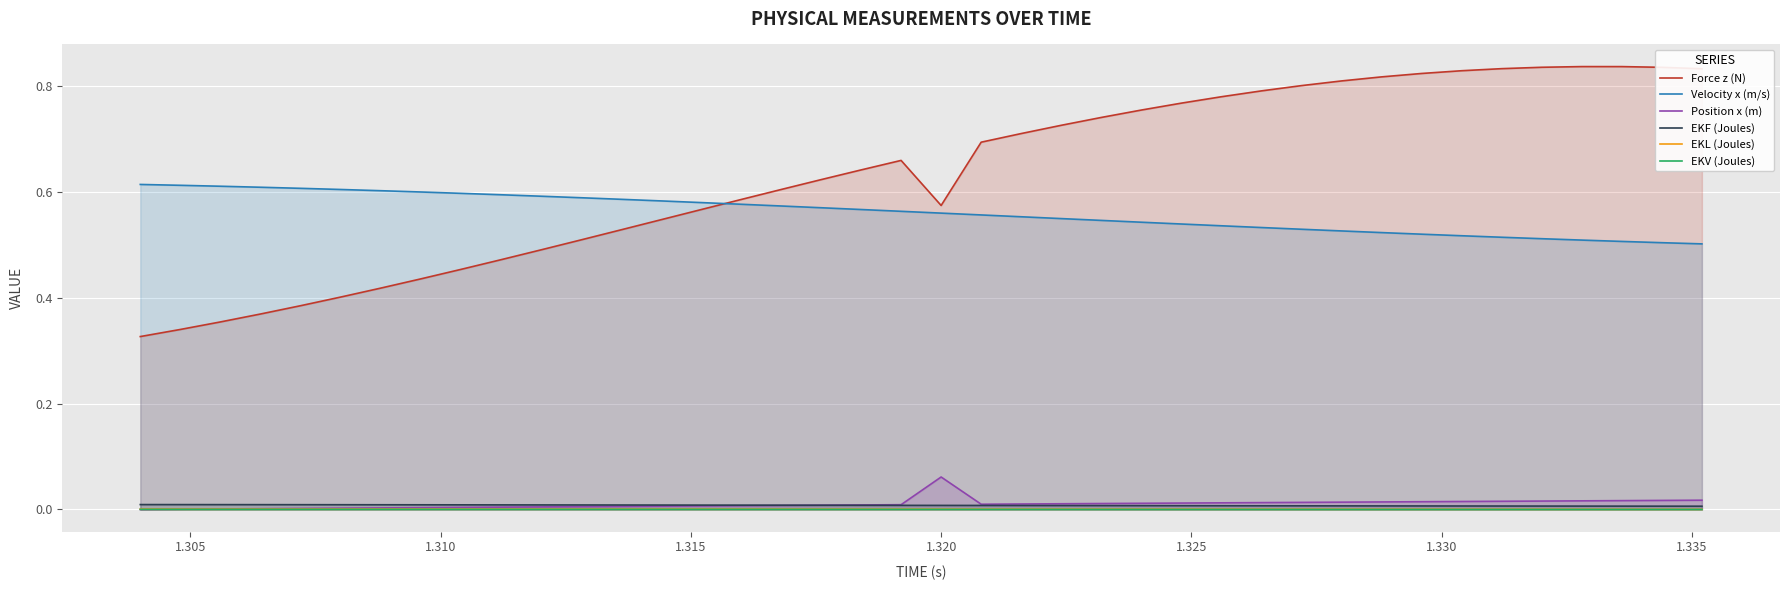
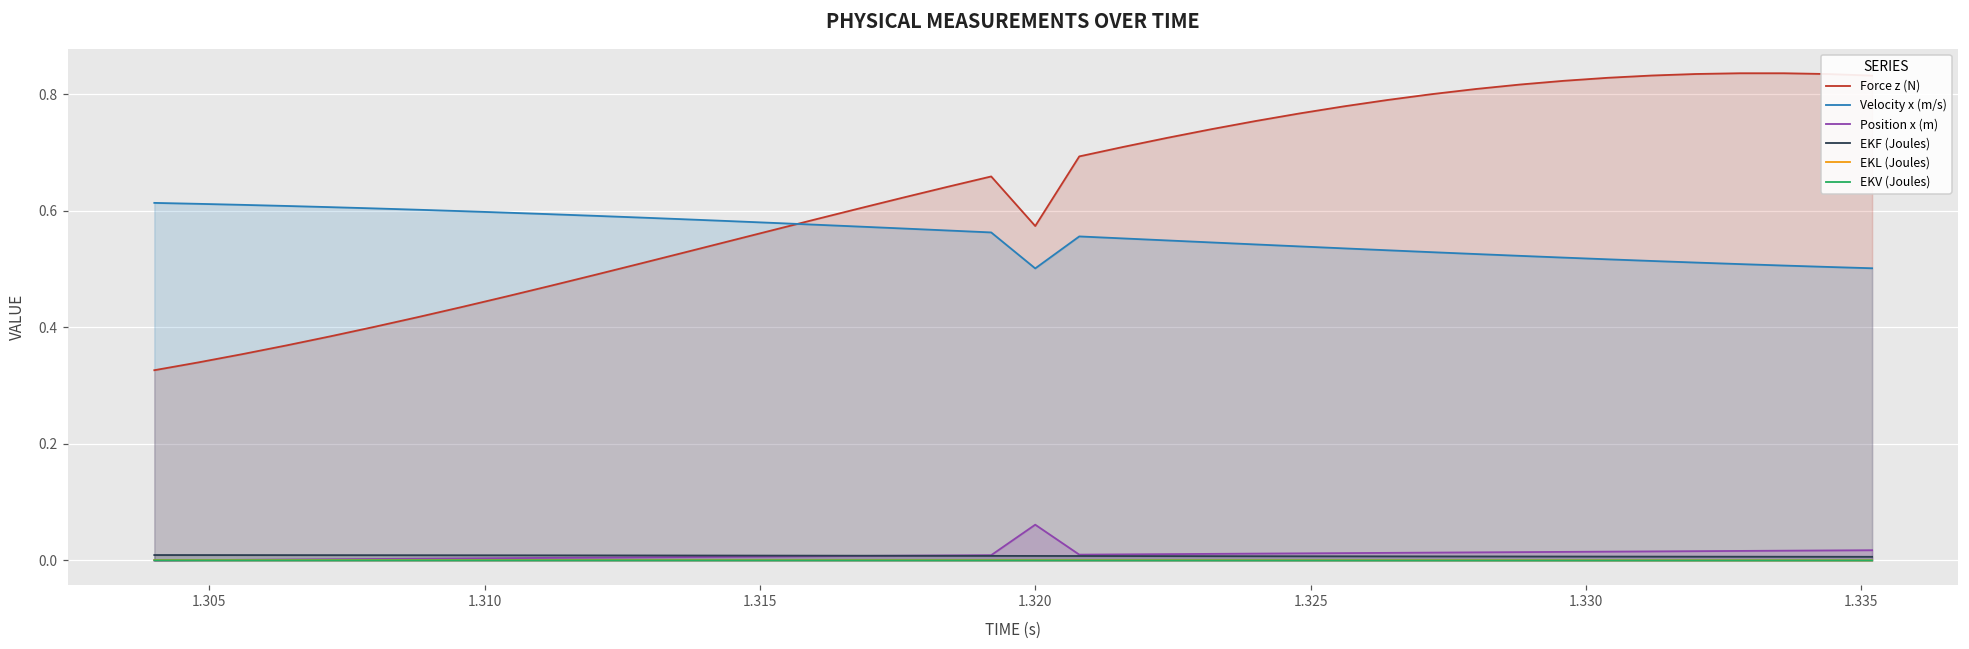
  {
    "Force z (N)": {
      "1.320": 0.57
    },
    "Velocity x (m/s)": {
-     "1.320": 0.56
+     "1.320": 0.50
    },
    "Position x (m)": {
      "1.320": 0.06
    },
    "EKF (Joules)": {
      "1.320": 0.01
    }
  }
